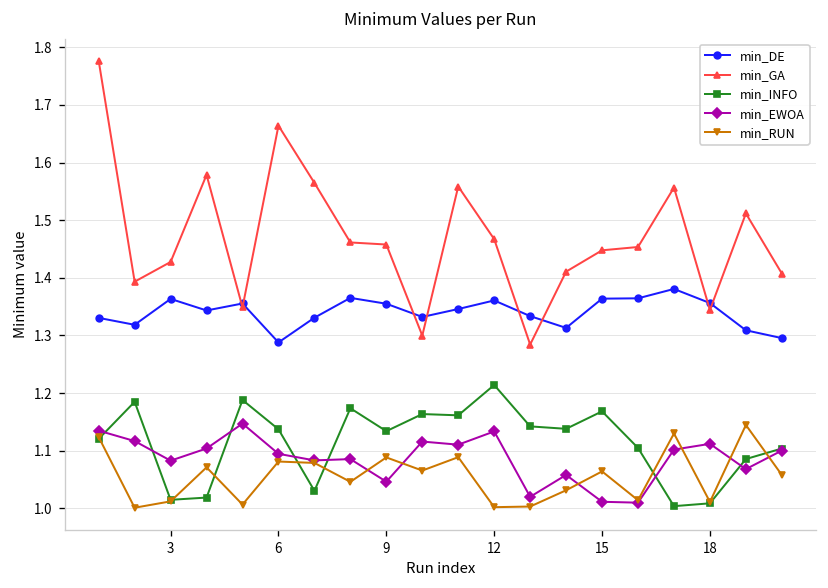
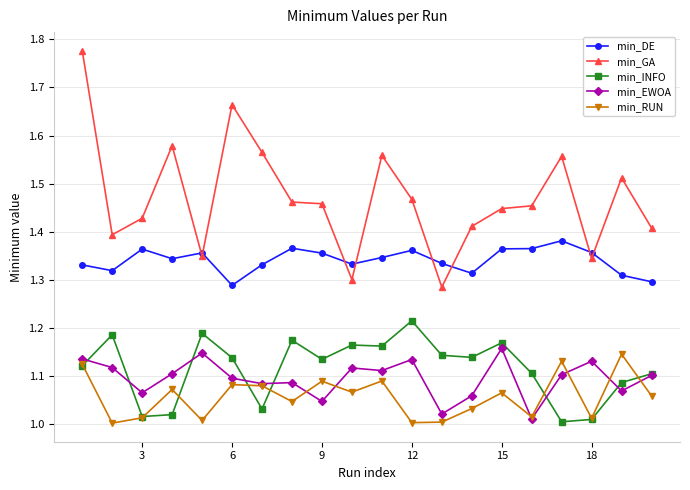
  {
    "min_DE": {
      "3": 1.36,
      "6": 1.29,
      "9": 1.36,
      "12": 1.36,
      "15": 1.36,
      "18": 1.36
    },
    "min_GA": {
      "3": 1.43,
      "6": 1.66,
      "9": 1.46,
      "12": 1.47,
      "15": 1.45,
      "18": 1.34
    },
    "min_INFO": {
      "6": 1.14,
      "9": 1.13,
      "12": 1.21,
      "15": 1.17
    },
    "min_EWOA": {
-     "3": 1.08,
+     "3": 1.06,
      "6": 1.09,
      "9": 1.05,
      "12": 1.13,
-     "15": 1.01,
-     "18": 1.11
+     "15": 1.16,
+     "18": 1.13
    },
    "min_RUN": {
      "6": 1.08,
      "9": 1.09,
      "12": 1.00,
      "15": 1.06
    }
  }
